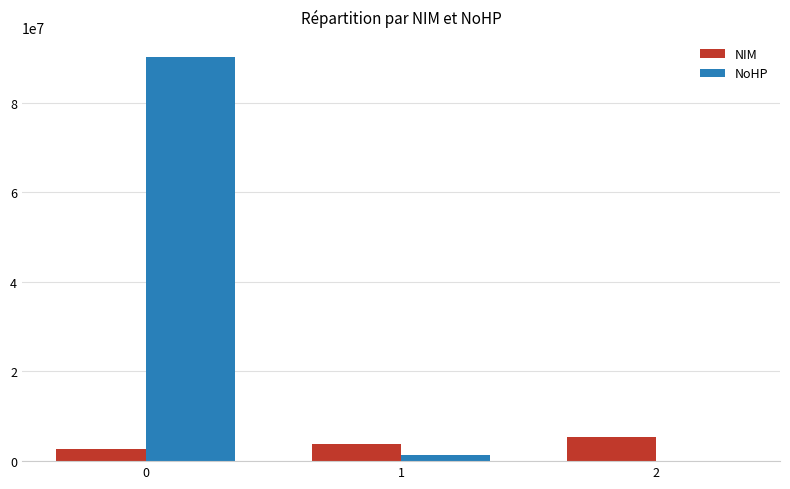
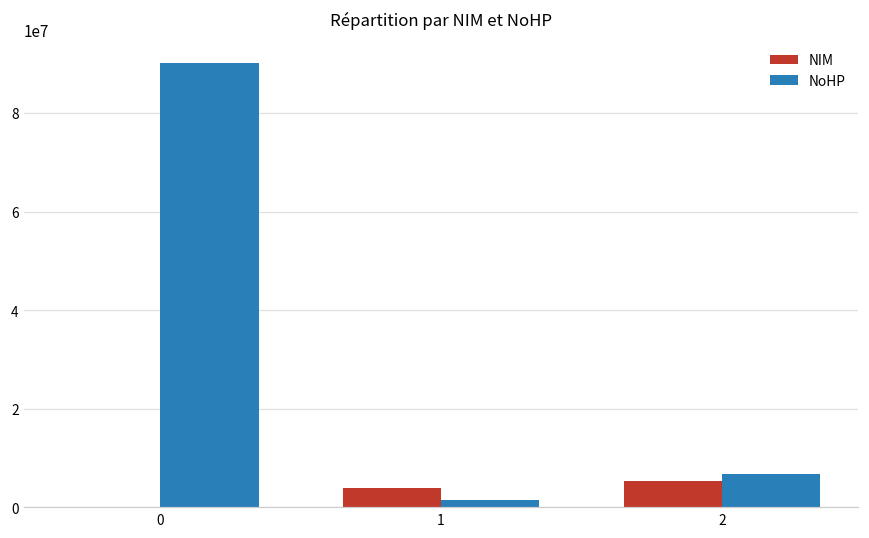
  {
    "NIM": {
-     "0": 3000000,
+     "0": 0,
      "1": 4000000,
      "2": 5000000
    },
    "NoHP": {
      "0": 90000000,
      "1": 1000000,
-     "2": 0
+     "2": 7000000
    }
  }
